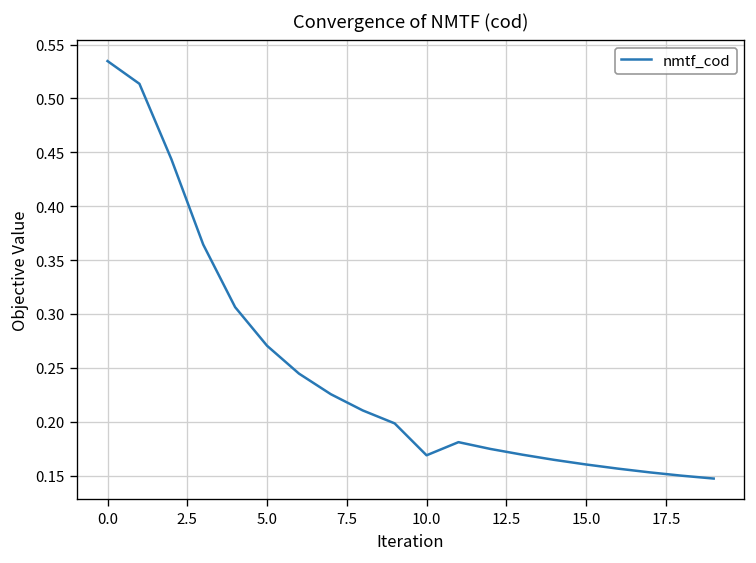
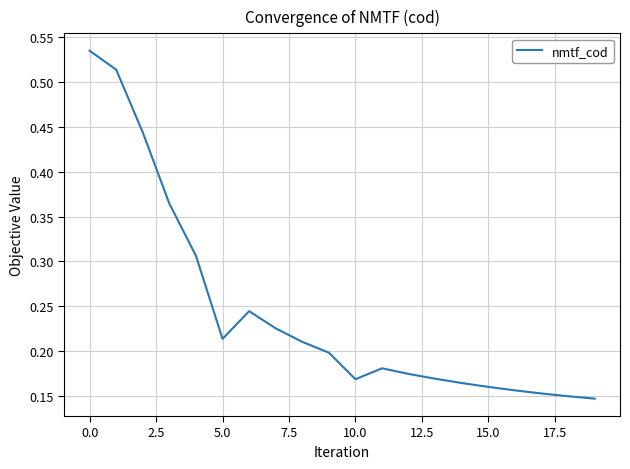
  {
    "0.0": 0.53,
-   "5.0": 0.27,
+   "5.0": 0.21,
    "10.0": 0.17,
    "15.0": 0.16
  }
